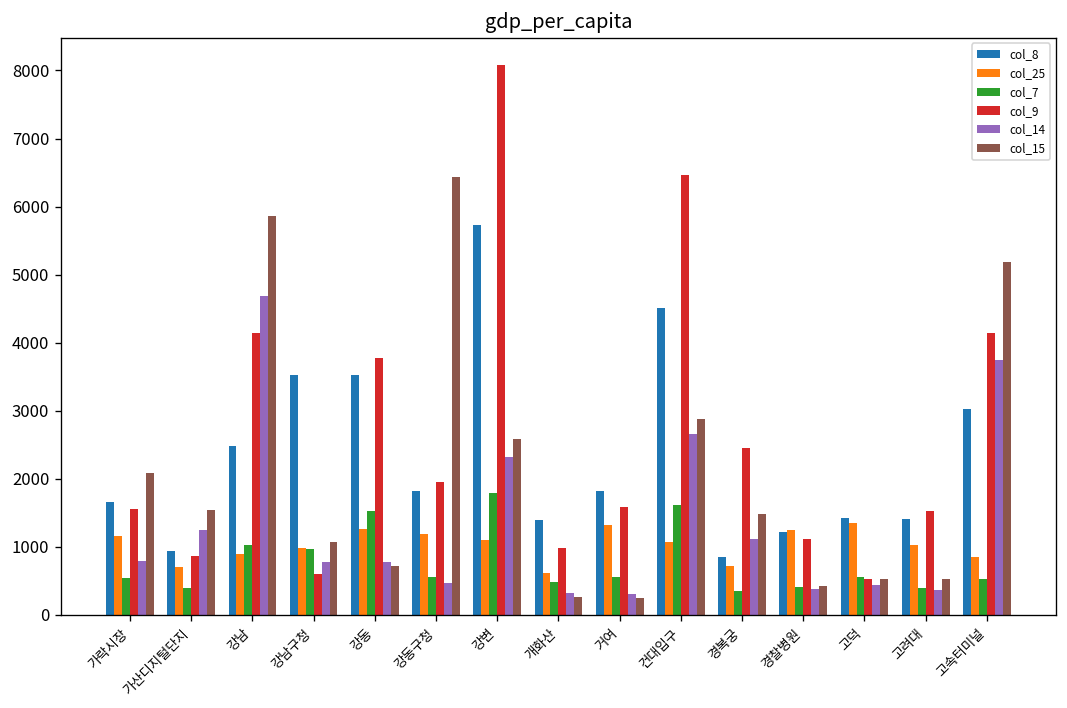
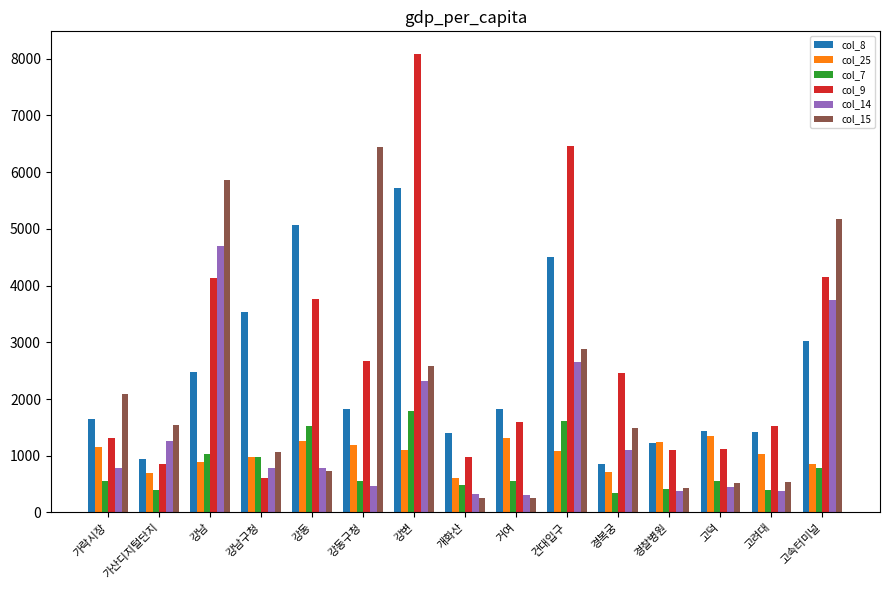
  {
    "col_8": {
      "가락시장": 1700,
      "가산디지털단지": 900,
      "강남": 2500,
      "강남구청": 3500,
-     "강동": 3500,
+     "강동": 5100,
      "강동구청": 1800,
      "강변": 5700,
      "개화산": 1400,
      "거여": 1800,
      "건대입구": 4500,
      "경복궁": 900,
      "경찰병원": 1200,
      "고덕": 1400,
      "고려대": 1400,
      "고속터미널": 3000
    },
    "col_25": {
      "가락시장": 1200,
      "가산디지털단지": 700,
      "강남": 900,
      "강남구청": 1000,
      "강동": 1300,
      "강동구청": 1200,
      "강변": 1100,
      "개화산": 600,
      "거여": 1300,
      "건대입구": 1100,
      "경복궁": 700,
      "경찰병원": 1200,
      "고덕": 1400,
      "고려대": 1000,
      "고속터미널": 900
    },
    "col_7": {
      "가락시장": 600,
      "가산디지털단지": 400,
      "강남": 1000,
      "강남구청": 1000,
      "강동": 1500,
      "강동구청": 600,
      "강변": 1800,
      "개화산": 500,
      "거여": 600,
      "건대입구": 1600,
      "경복궁": 300,
      "경찰병원": 400,
      "고덕": 600,
      "고려대": 400,
-     "고속터미널": 500
+     "고속터미널": 800
    },
    "col_9": {
-     "가락시장": 1600,
+     "가락시장": 1300,
      "가산디지털단지": 900,
      "강남": 4100,
      "강남구청": 600,
      "강동": 3800,
-     "강동구청": 2000,
+     "강동구청": 2700,
      "강변": 8100,
      "개화산": 1000,
      "거여": 1600,
      "건대입구": 6500,
      "경복궁": 2500,
      "경찰병원": 1100,
-     "고덕": 500,
+     "고덕": 1100,
      "고려대": 1500,
      "고속터미널": 4100
    },
    "col_14": {
      "가락시장": 800,
      "가산디지털단지": 1300,
      "강남": 4700,
      "강남구청": 800,
      "강동": 800,
      "강동구청": 500,
      "강변": 2300,
      "개화산": 300,
      "거여": 300,
      "건대입구": 2700,
      "경복궁": 1100,
      "경찰병원": 400,
      "고덕": 400,
      "고려대": 400,
      "고속터미널": 3700
    },
    "col_15": {
      "가락시장": 2100,
      "가산디지털단지": 1500,
      "강남": 5900,
      "강남구청": 1100,
      "강동": 700,
      "강동구청": 6400,
      "강변": 2600,
      "개화산": 300,
      "거여": 300,
      "건대입구": 2900,
      "경복궁": 1500,
      "경찰병원": 400,
      "고덕": 500,
      "고려대": 500,
      "고속터미널": 5200
    }
  }
